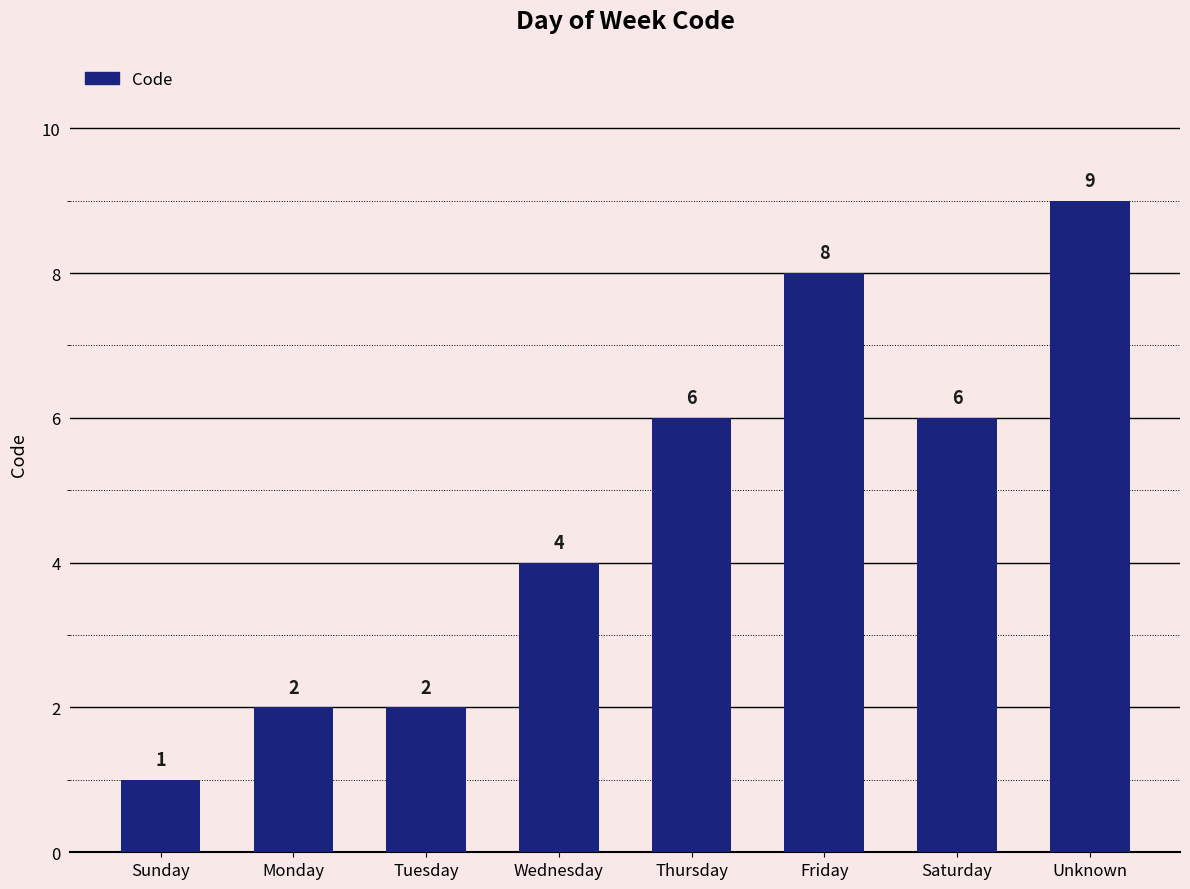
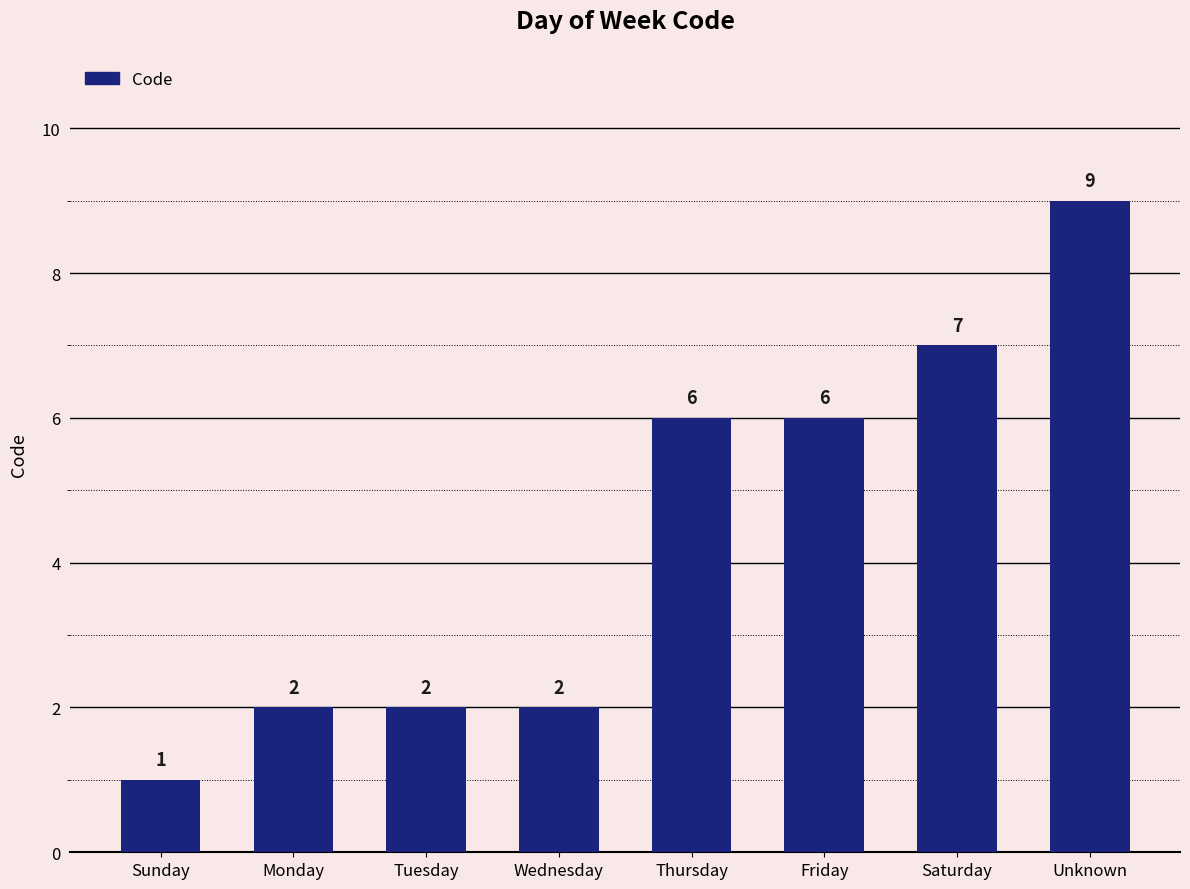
  {
    "Sunday": 1,
    "Monday": 2,
    "Tuesday": 2,
-   "Wednesday": 4,
+   "Wednesday": 2,
    "Thursday": 6,
-   "Friday": 8,
-   "Saturday": 6,
+   "Friday": 6,
+   "Saturday": 7,
    "Unknown": 9
  }
